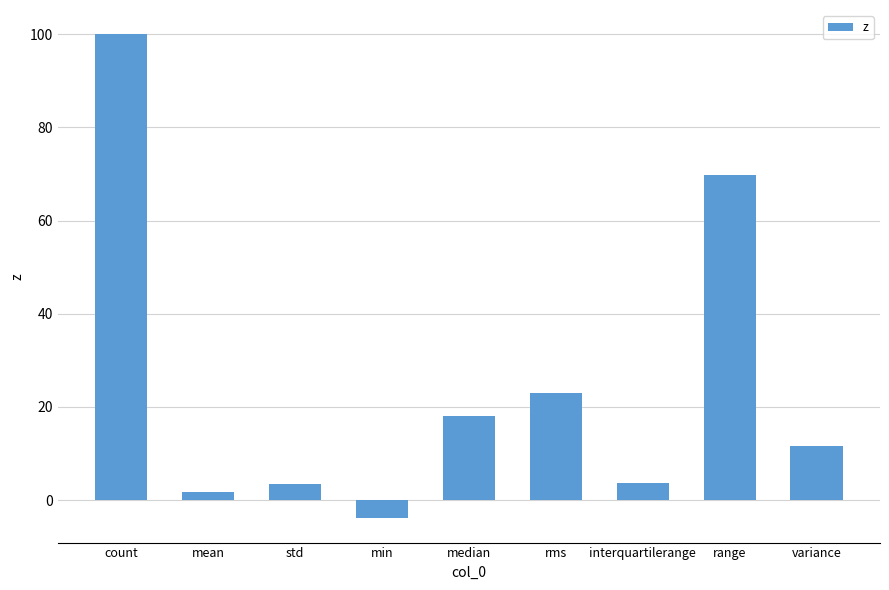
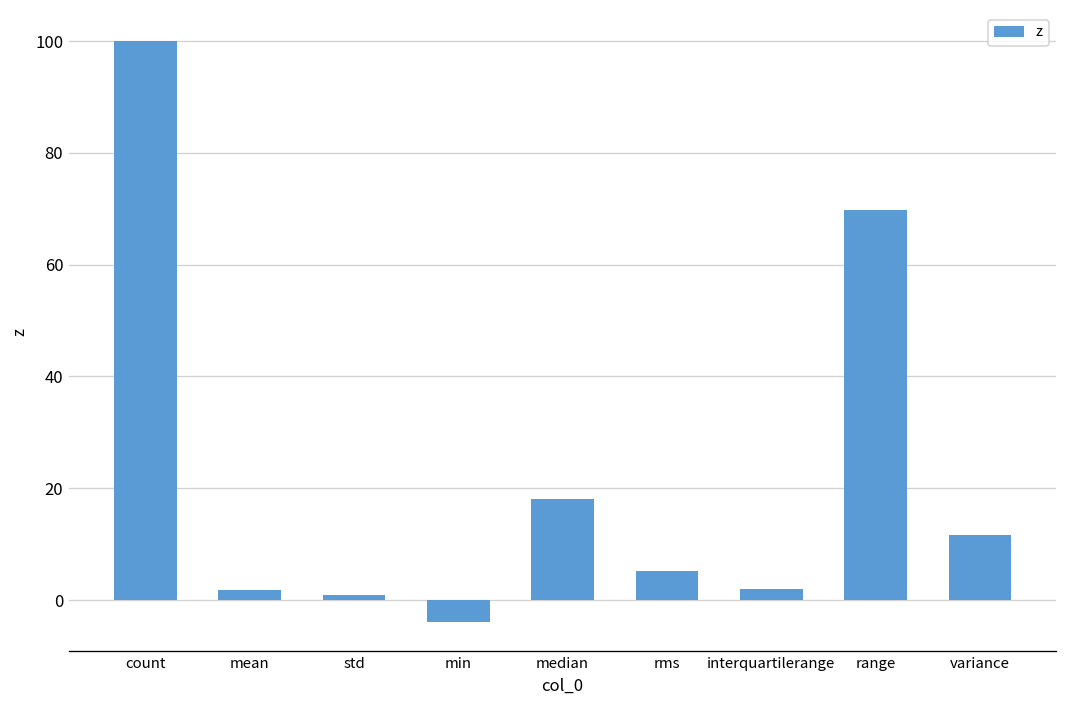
  {
    "count": 100,
    "mean": 2,
-   "std": 3,
+   "std": 1,
    "min": -4,
    "median": 18,
-   "rms": 23,
-   "interquartilerange": 4,
+   "rms": 5,
+   "interquartilerange": 2,
    "range": 70,
    "variance": 12
  }
